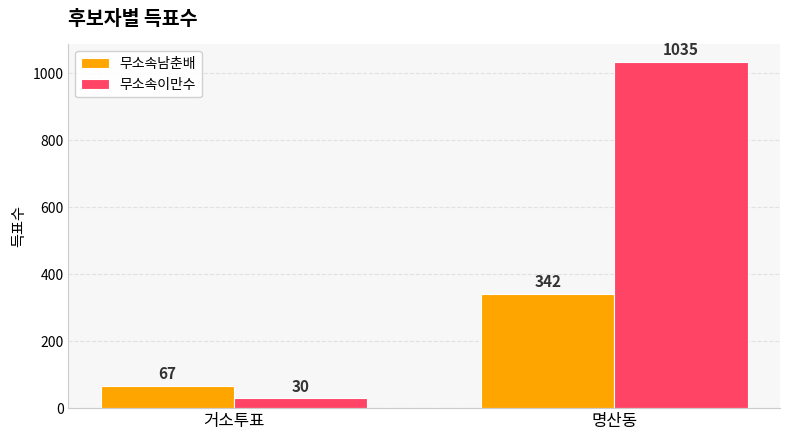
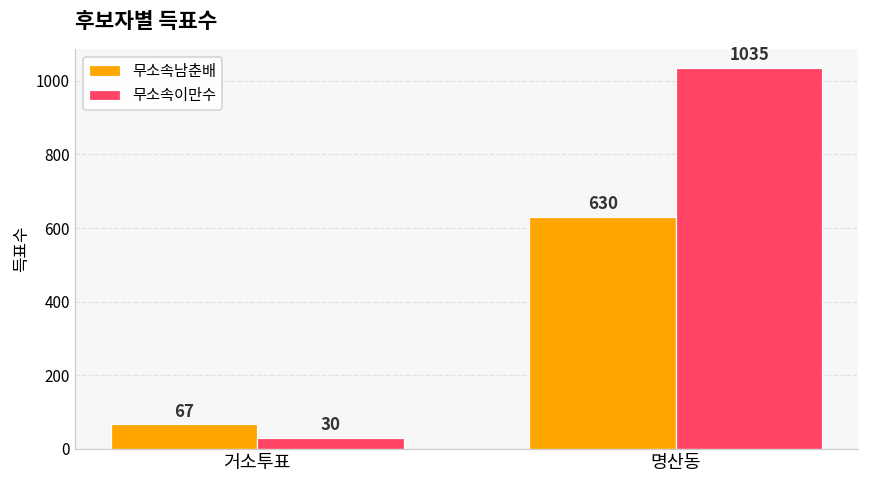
  {
    "무소속남춘배": {
      "거소투표": 67,
-     "명산동": 342
+     "명산동": 630
    },
    "무소속이만수": {
      "거소투표": 30,
      "명산동": 1035
    }
  }
